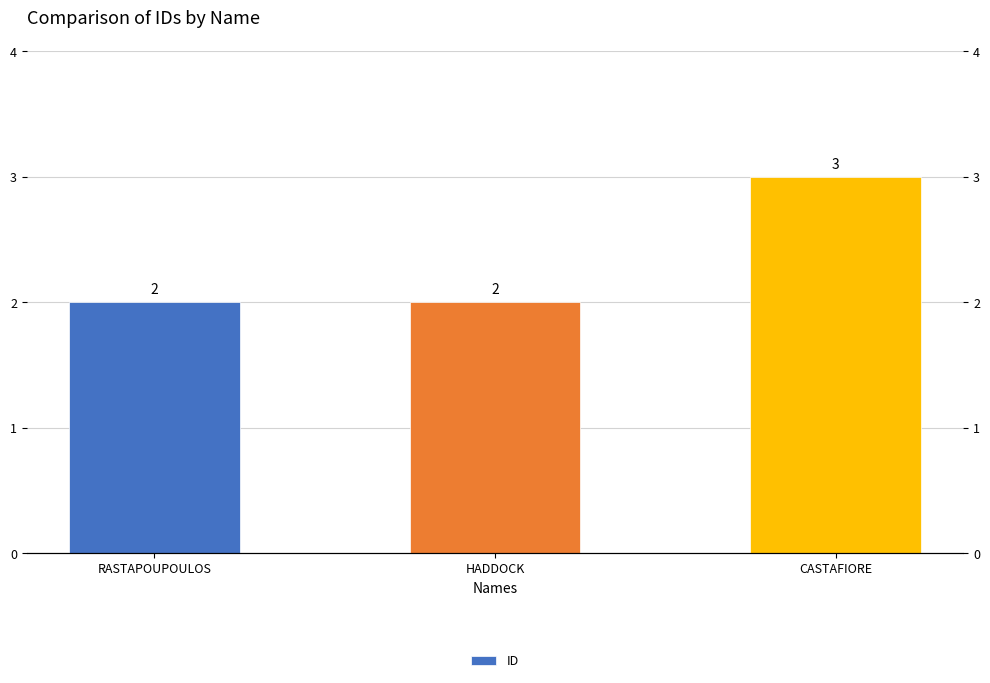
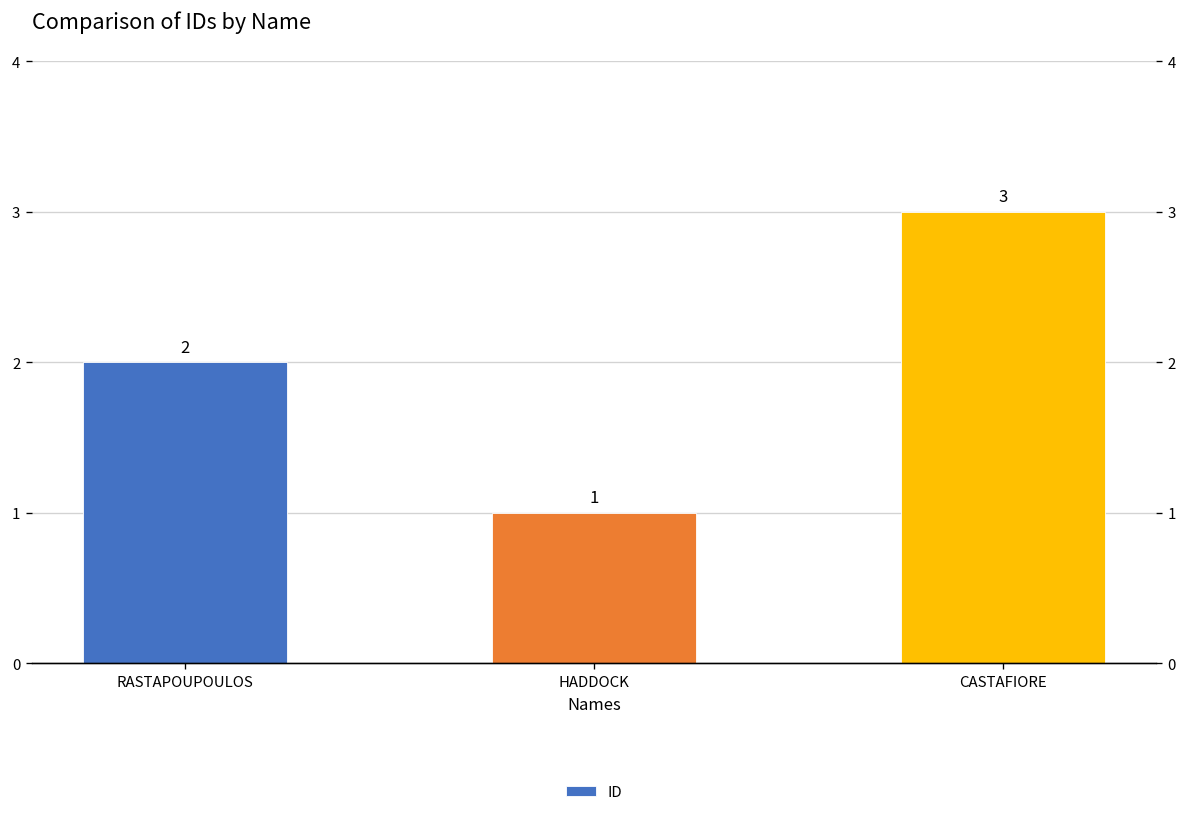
  {
    "RASTAPOUPOULOS": 2,
-   "HADDOCK": 2,
+   "HADDOCK": 1,
    "CASTAFIORE": 3
  }
